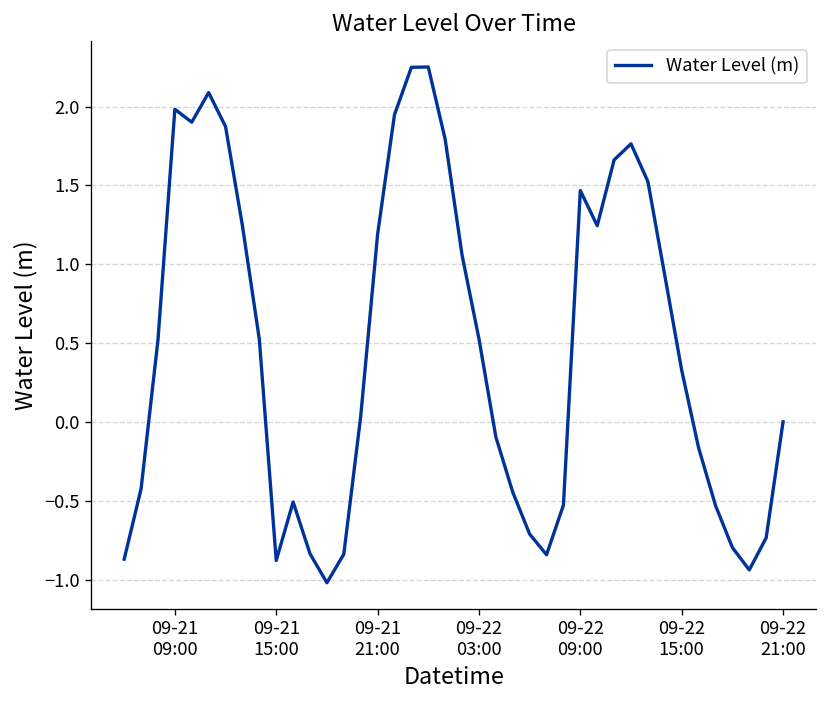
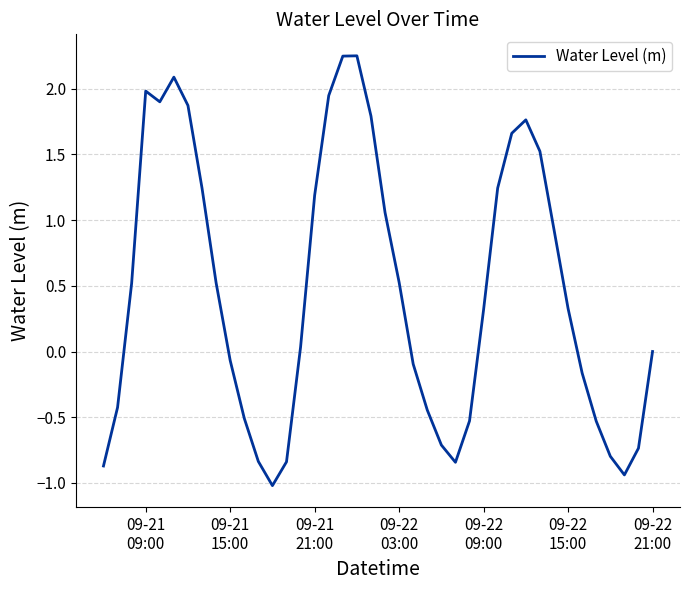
  {
    "09-21 09:00": 1.98,
-   "09-21 15:00": -0.88,
+   "09-21 15:00": -0.07,
    "09-21 21:00": 1.19,
    "09-22 03:00": 0.53,
-   "09-22 09:00": 1.47,
+   "09-22 09:00": 0.32,
    "09-22 15:00": 0.33,
    "09-22 21:00": 0.00
  }
